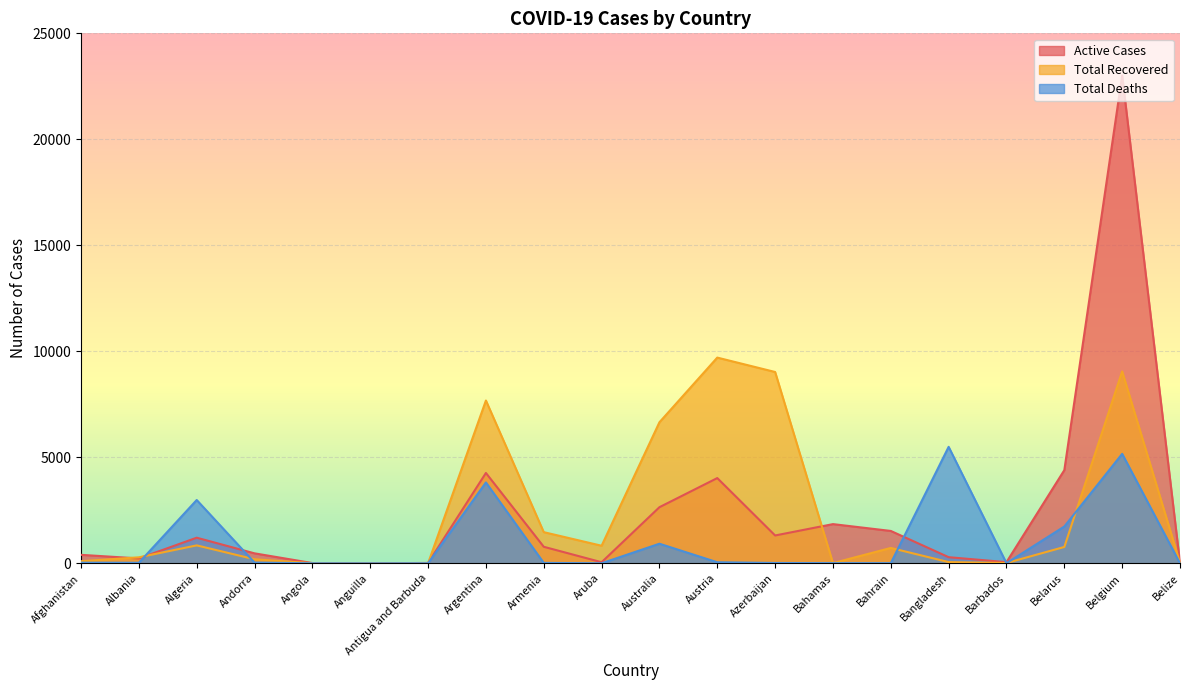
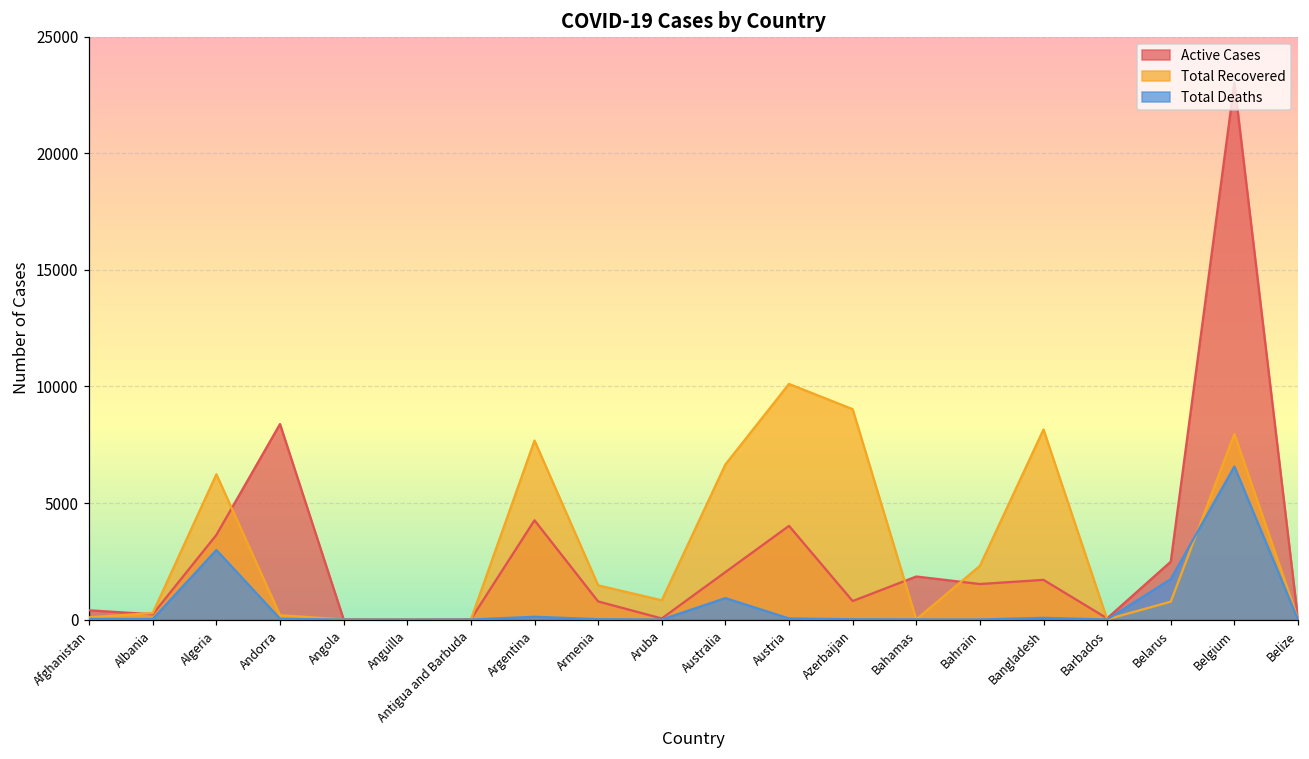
  {
    "Active Cases": {
      "Afghanistan": 400,
-     "Algeria": 1200,
-     "Andorra": 500,
+     "Algeria": 3600,
+     "Andorra": 8400,
      "Argentina": 4300,
      "Armenia": 800,
-     "Australia": 2600,
+     "Australia": 2000,
      "Austria": 4000,
-     "Azerbaijan": 1300,
+     "Azerbaijan": 800,
      "Bahamas": 1800,
      "Bahrain": 1500,
-     "Bangladesh": 300,
-     "Belarus": 4400
+     "Bangladesh": 1700,
+     "Belarus": 2500
    },
    "Total Recovered": {
-     "Algeria": 800,
+     "Algeria": 6200,
      "Andorra": 200,
      "Argentina": 7700,
      "Armenia": 1500,
      "Aruba": 800,
      "Australia": 6700,
-     "Austria": 9700,
+     "Austria": 10100,
      "Azerbaijan": 9000,
-     "Bahrain": 700,
-     "Bangladesh": 100,
+     "Bahrain": 2300,
+     "Bangladesh": 8200,
      "Belarus": 800,
-     "Belgium": 9100
+     "Belgium": 8000
    },
    "Total Deaths": {
      "Albania": 0,
      "Algeria": 3000,
      "Andorra": 0,
-     "Argentina": 3800,
+     "Argentina": 100,
      "Armenia": 0,
      "Australia": 900,
      "Austria": 100,
      "Azerbaijan": 0,
      "Bahrain": 0,
-     "Bangladesh": 5500,
+     "Bangladesh": 100,
      "Belarus": 1700,
-     "Belgium": 5200
+     "Belgium": 6600
    }
  }
